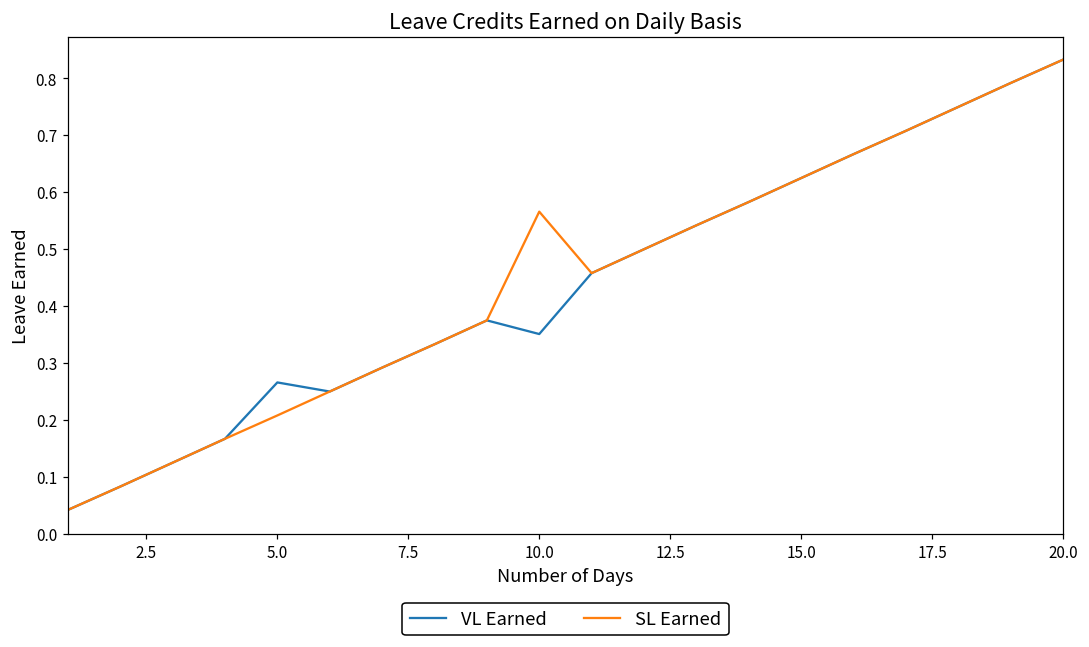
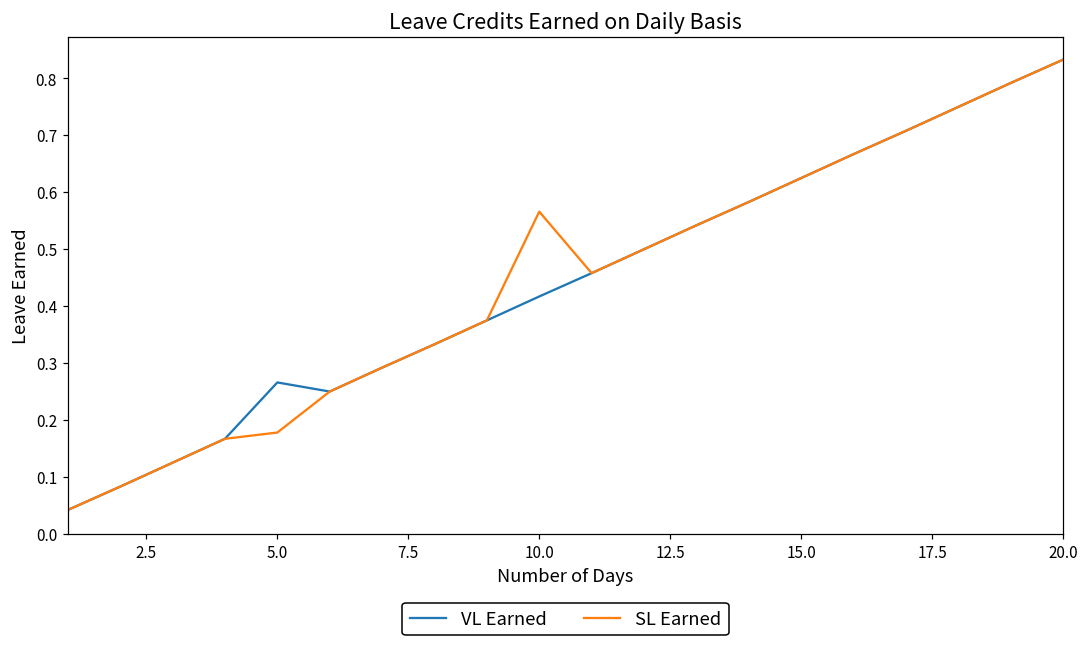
  {
    "VL Earned": {
      "5.0": 0.27,
-     "10.0": 0.35
+     "10.0": 0.42
    },
    "SL Earned": {
-     "5.0": 0.21,
+     "5.0": 0.18,
      "10.0": 0.57
    }
  }
